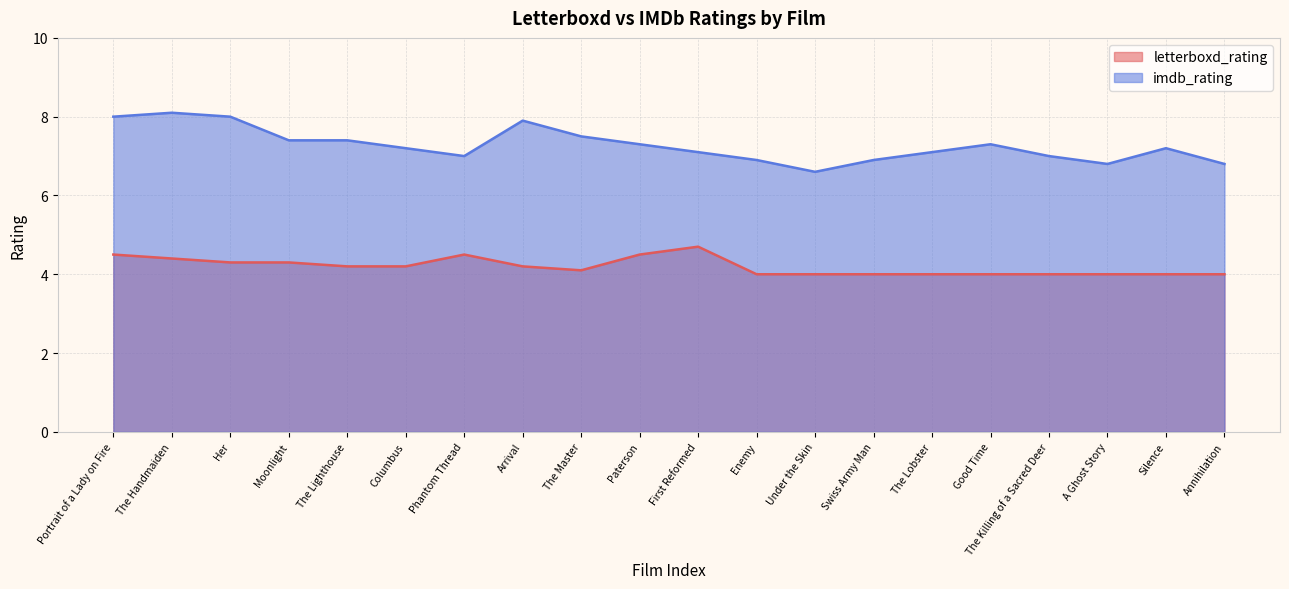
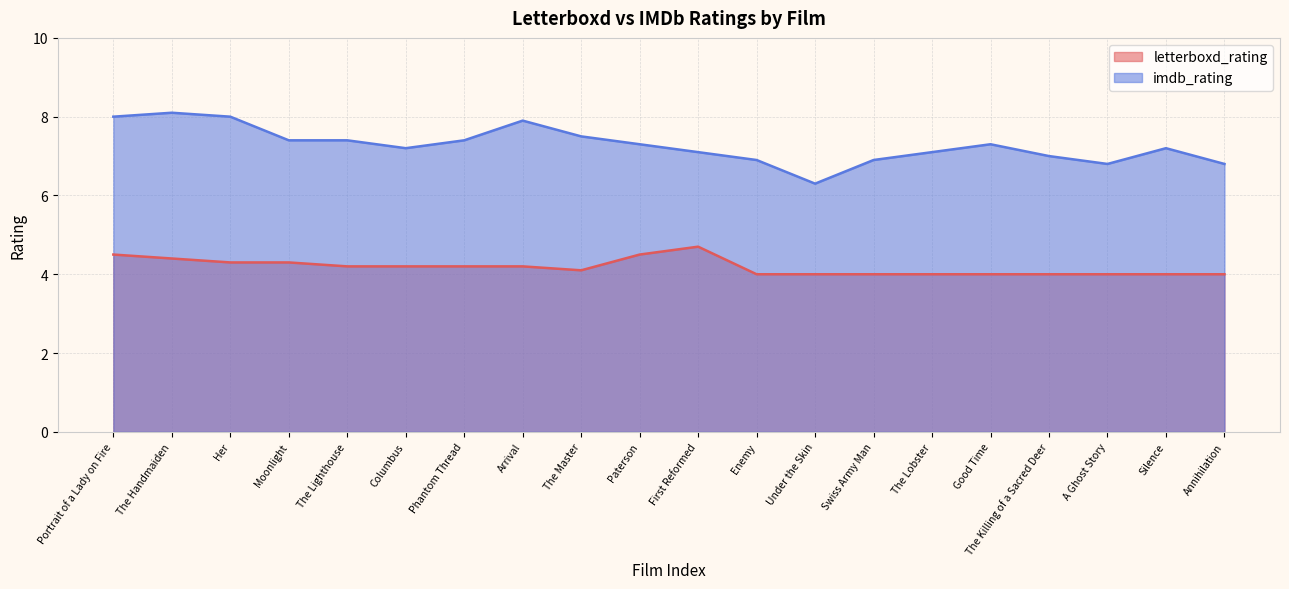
  {
    "letterboxd_rating": {
      "Portrait of a Lady on Fire": 4.5,
      "The Handmaiden": 4.4,
      "Her": 4.3,
      "Moonlight": 4.3,
      "The Lighthouse": 4.2,
      "Columbus": 4.2,
-     "Phantom Thread": 4.5,
+     "Phantom Thread": 4.2,
      "Arrival": 4.2,
      "The Master": 4.1,
      "Paterson": 4.5,
      "First Reformed": 4.7,
      "Enemy": 4.0,
      "Under the Skin": 4.0,
      "Swiss Army Man": 4.0,
      "The Lobster": 4.0,
      "Good Time": 4.0,
      "The Killing of a Sacred Deer": 4.0,
      "A Ghost Story": 4.0,
      "Silence": 4.0,
      "Annihilation": 4.0
    },
    "imdb_rating": {
      "Portrait of a Lady on Fire": 8.0,
      "The Handmaiden": 8.1,
      "Her": 8.0,
      "Moonlight": 7.4,
      "The Lighthouse": 7.4,
      "Columbus": 7.2,
-     "Phantom Thread": 7.0,
+     "Phantom Thread": 7.4,
      "Arrival": 7.9,
      "The Master": 7.5,
      "Paterson": 7.3,
      "First Reformed": 7.1,
      "Enemy": 6.9,
-     "Under the Skin": 6.6,
+     "Under the Skin": 6.3,
      "Swiss Army Man": 6.9,
      "The Lobster": 7.1,
      "Good Time": 7.3,
      "The Killing of a Sacred Deer": 7.0,
      "A Ghost Story": 6.8,
      "Silence": 7.2,
      "Annihilation": 6.8
    }
  }
